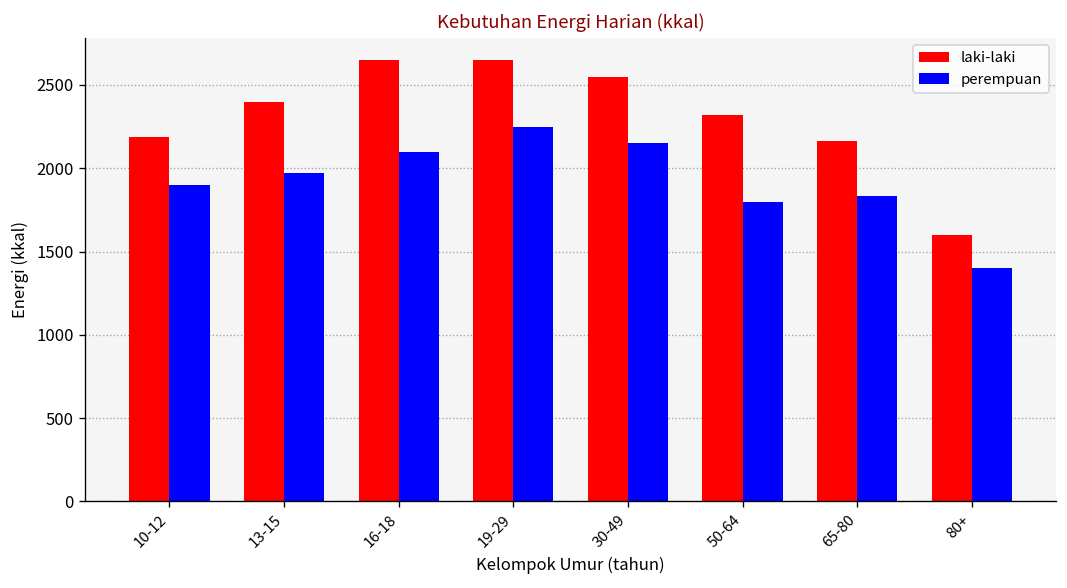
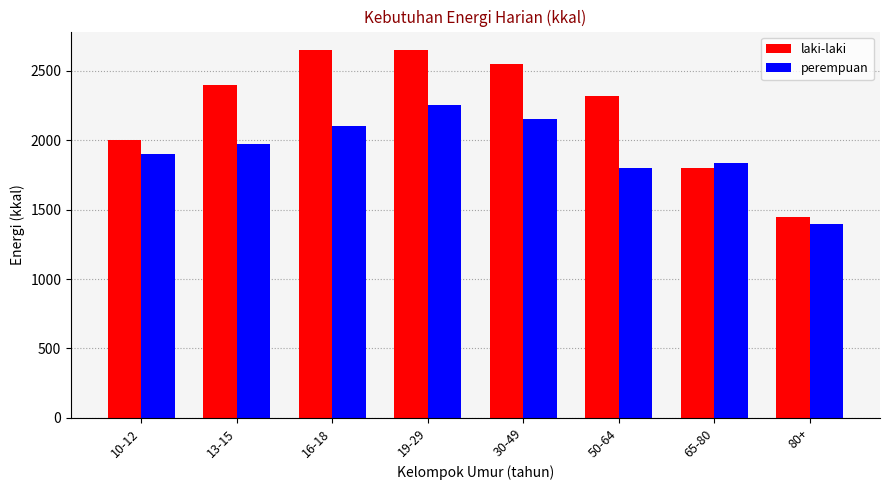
  {
    "laki-laki": {
-     "10-12": 2190,
+     "10-12": 2000,
      "13-15": 2400,
      "16-18": 2650,
      "19-29": 2650,
      "30-49": 2550,
      "50-64": 2320,
-     "65-80": 2160,
-     "80+": 1600
+     "65-80": 1800,
+     "80+": 1450
    },
    "perempuan": {
      "10-12": 1900,
      "13-15": 1970,
      "16-18": 2100,
      "19-29": 2250,
      "30-49": 2150,
      "50-64": 1800,
      "65-80": 1840,
      "80+": 1400
    }
  }
